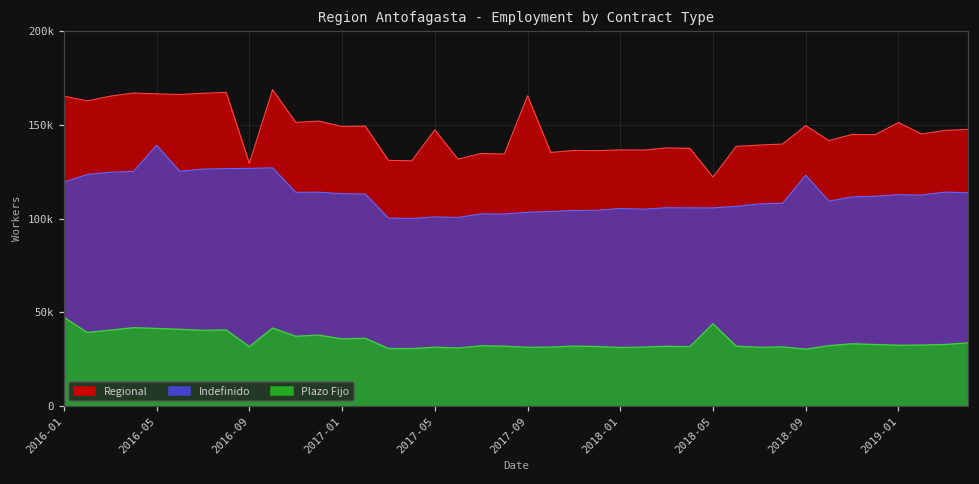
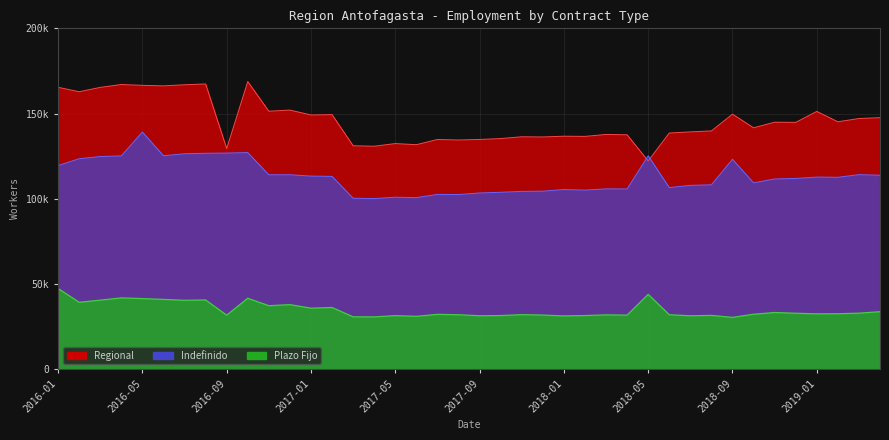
  {
    "Regional": {
      "2016-01": 165000,
      "2016-05": 167000,
      "2016-09": 129000,
      "2017-01": 149000,
-     "2017-05": 147000,
-     "2017-09": 166000,
+     "2017-05": 132000,
+     "2017-09": 135000,
      "2018-01": 137000,
      "2018-05": 122000,
      "2018-09": 150000,
      "2019-01": 151000
    },
    "Indefinido": {
      "2016-01": 120000,
      "2016-05": 139000,
      "2016-09": 127000,
      "2017-01": 113000,
      "2017-05": 101000,
      "2017-09": 103000,
      "2018-01": 105000,
-     "2018-05": 106000,
+     "2018-05": 125000,
      "2018-09": 123000,
      "2019-01": 113000
    },
    "Plazo Fijo": {
      "2016-01": 47000,
      "2016-05": 41000,
      "2016-09": 32000,
      "2017-01": 36000,
      "2017-05": 31000,
      "2017-09": 31000,
      "2018-01": 31000,
      "2018-05": 44000,
      "2018-09": 30000,
      "2019-01": 33000
    }
  }
